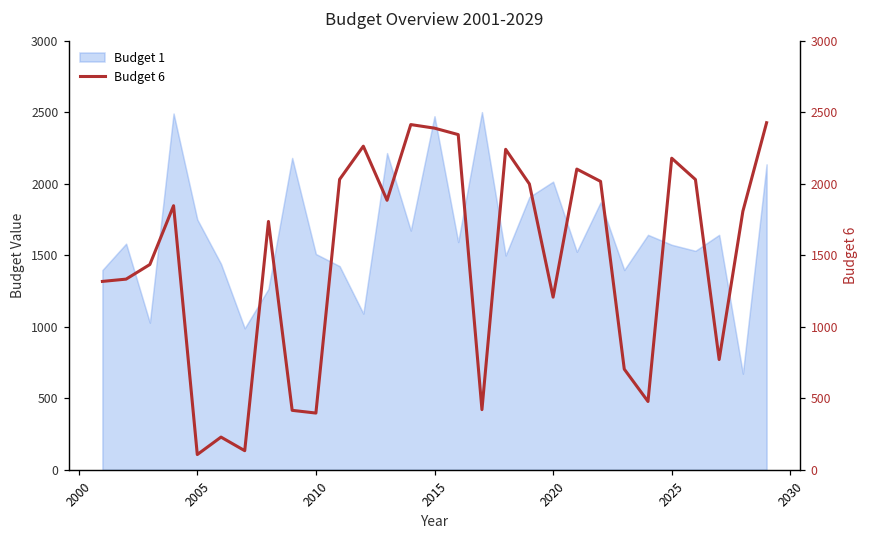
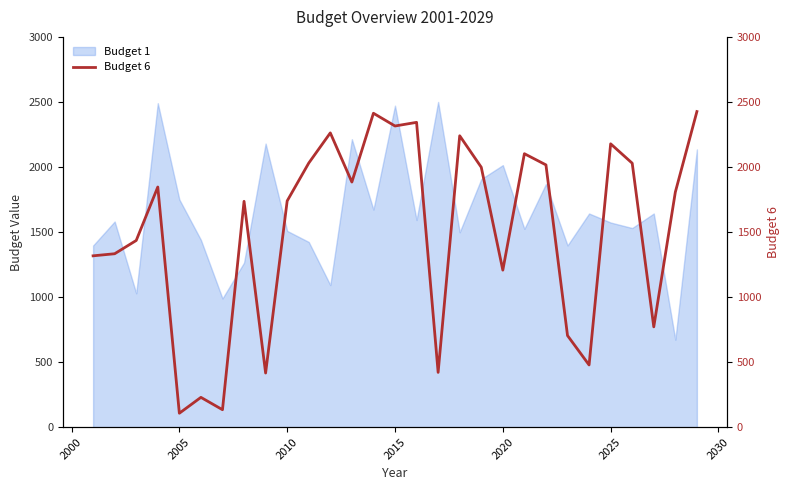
  {
    "Budget 1": {
      "2005": 1750,
      "2010": 1510,
      "2015": 2470,
      "2020": 2010,
      "2025": 1570
    },
    "Budget 6": {
      "2005": 110,
-     "2010": 400,
-     "2015": 2390,
+     "2010": 1740,
+     "2015": 2320,
      "2020": 1210,
      "2025": 2180
    }
  }
